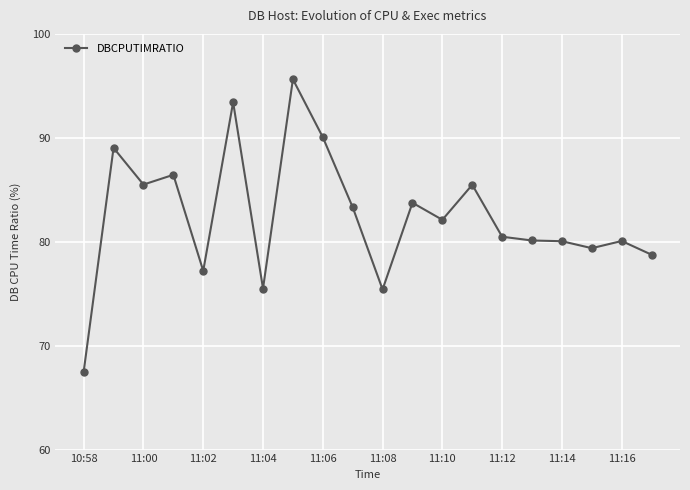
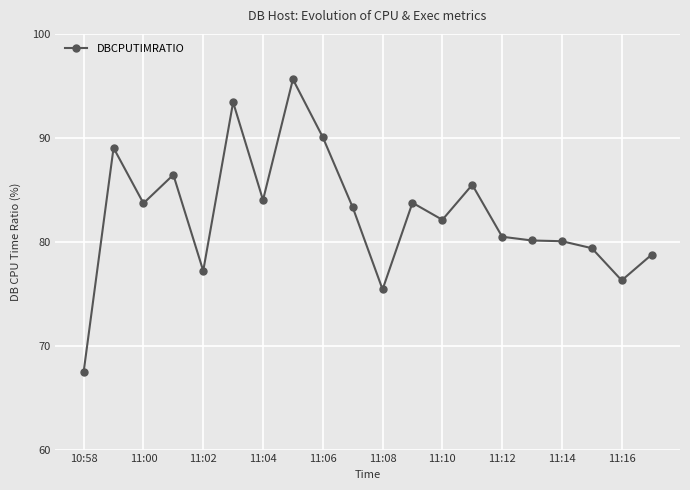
  {
    "10:58": 67.5,
-   "11:00": 85.5,
+   "11:00": 83.7,
    "11:02": 77.2,
-   "11:04": 75.5,
+   "11:04": 84.0,
    "11:06": 90.1,
    "11:08": 75.4,
    "11:10": 82.1,
    "11:12": 80.5,
    "11:14": 80.1,
-   "11:16": 80.1
+   "11:16": 76.3
  }
